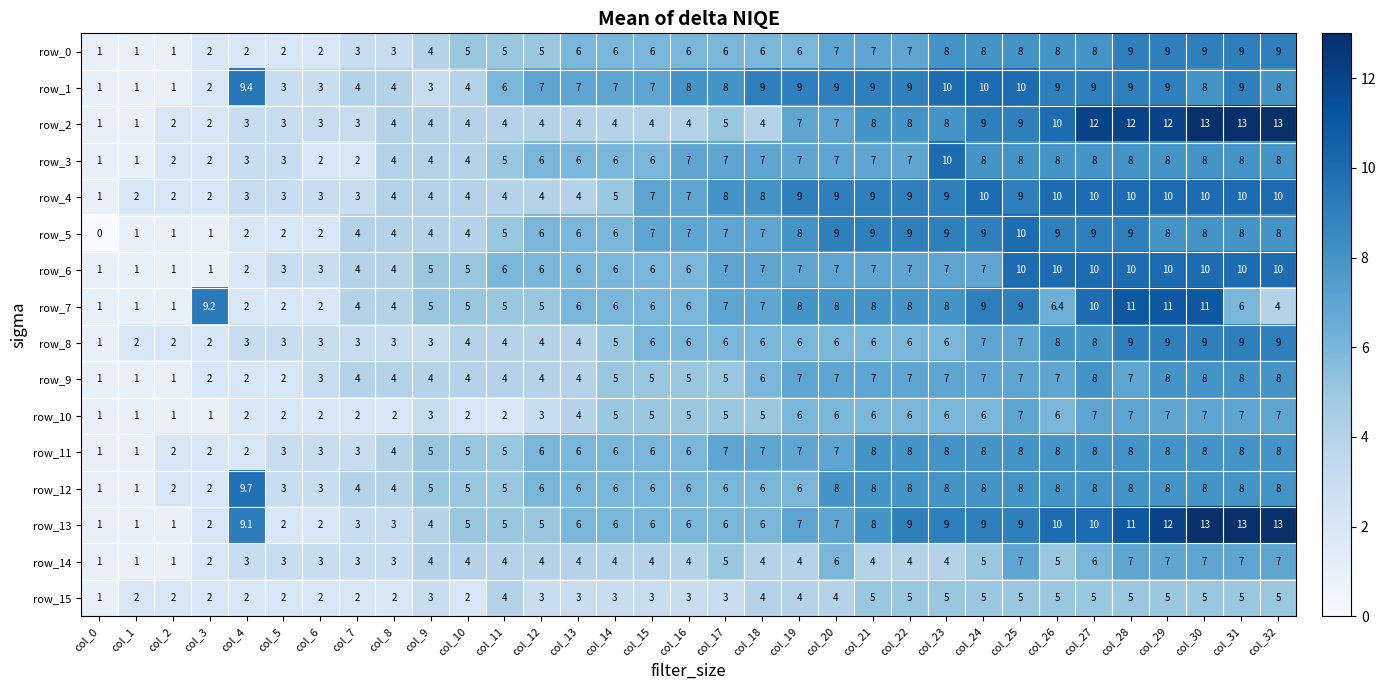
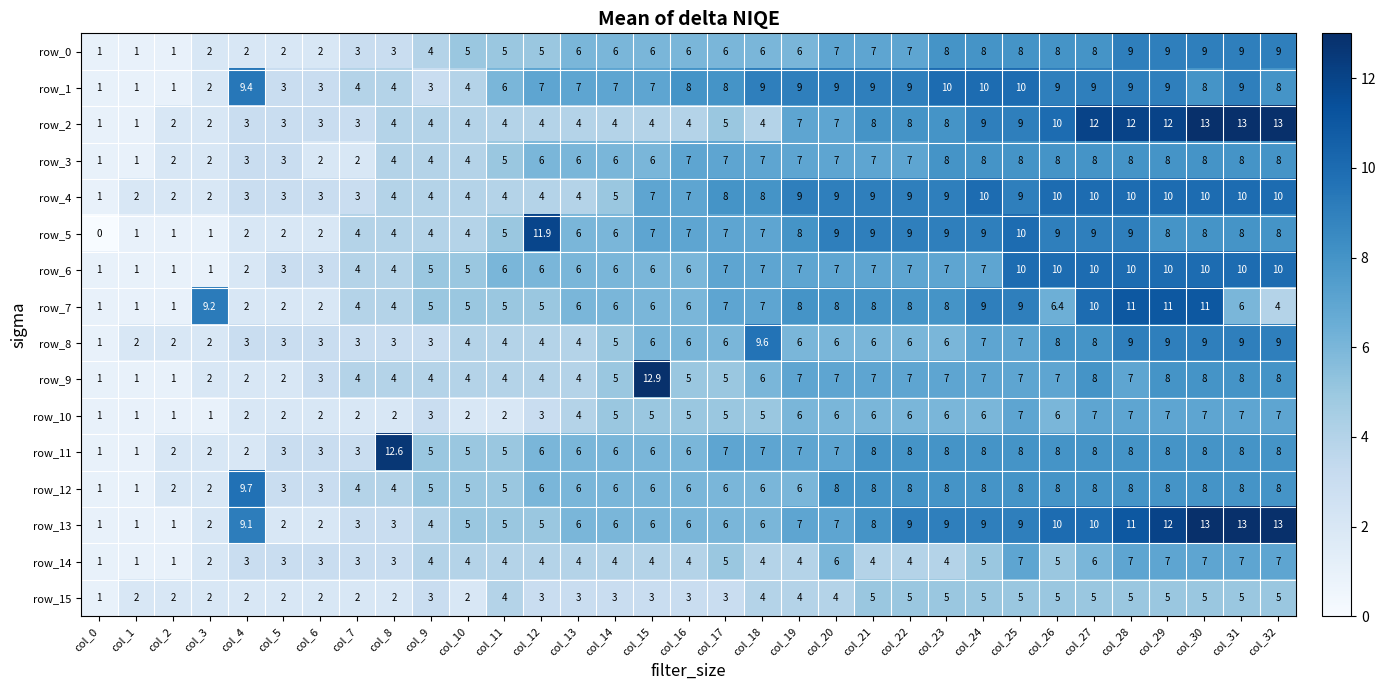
  {
    "row_3": {
      "col_0": 1,
      "col_1": 1,
      "col_2": 2,
      "col_3": 2,
      "col_4": 3,
      "col_5": 3,
      "col_6": 2,
      "col_7": 2,
      "col_8": 4,
      "col_9": 4,
      "col_10": 4,
      "col_11": 5,
      "col_12": 6,
      "col_13": 6,
      "col_14": 6,
      "col_15": 6,
      "col_16": 7,
      "col_17": 7,
      "col_18": 7,
      "col_19": 7,
      "col_20": 7,
      "col_21": 7,
      "col_22": 7,
-     "col_23": 10,
+     "col_23": 8,
      "col_24": 8,
      "col_25": 8,
      "col_26": 8,
      "col_27": 8,
      "col_28": 8,
      "col_29": 8,
      "col_30": 8,
      "col_31": 8,
      "col_32": 8
    },
    "row_5": {
      "col_0": 0,
      "col_1": 1,
      "col_2": 1,
      "col_3": 1,
      "col_4": 2,
      "col_5": 2,
      "col_6": 2,
      "col_7": 4,
      "col_8": 4,
      "col_9": 4,
      "col_10": 4,
      "col_11": 5,
-     "col_12": 6,
+     "col_12": 11.9,
      "col_13": 6,
      "col_14": 6,
      "col_15": 7,
      "col_16": 7,
      "col_17": 7,
      "col_18": 7,
      "col_19": 8,
      "col_20": 9,
      "col_21": 9,
      "col_22": 9,
      "col_23": 9,
      "col_24": 9,
      "col_25": 10,
      "col_26": 9,
      "col_27": 9,
      "col_28": 9,
      "col_29": 8,
      "col_30": 8,
      "col_31": 8,
      "col_32": 8
    },
    "row_8": {
      "col_0": 1,
      "col_1": 2,
      "col_2": 2,
      "col_3": 2,
      "col_4": 3,
      "col_5": 3,
      "col_6": 3,
      "col_7": 3,
      "col_8": 3,
      "col_9": 3,
      "col_10": 4,
      "col_11": 4,
      "col_12": 4,
      "col_13": 4,
      "col_14": 5,
      "col_15": 6,
      "col_16": 6,
      "col_17": 6,
-     "col_18": 6,
+     "col_18": 9.6,
      "col_19": 6,
      "col_20": 6,
      "col_21": 6,
      "col_22": 6,
      "col_23": 6,
      "col_24": 7,
      "col_25": 7,
      "col_26": 8,
      "col_27": 8,
      "col_28": 9,
      "col_29": 9,
      "col_30": 9,
      "col_31": 9,
      "col_32": 9
    },
    "row_9": {
      "col_0": 1,
      "col_1": 1,
      "col_2": 1,
      "col_3": 2,
      "col_4": 2,
      "col_5": 2,
      "col_6": 3,
      "col_7": 4,
      "col_8": 4,
      "col_9": 4,
      "col_10": 4,
      "col_11": 4,
      "col_12": 4,
      "col_13": 4,
      "col_14": 5,
-     "col_15": 5,
+     "col_15": 12.9,
      "col_16": 5,
      "col_17": 5,
      "col_18": 6,
      "col_19": 7,
      "col_20": 7,
      "col_21": 7,
      "col_22": 7,
      "col_23": 7,
      "col_24": 7,
      "col_25": 7,
      "col_26": 7,
      "col_27": 8,
      "col_28": 7,
      "col_29": 8,
      "col_30": 8,
      "col_31": 8,
      "col_32": 8
    },
    "row_11": {
      "col_0": 1,
      "col_1": 1,
      "col_2": 2,
      "col_3": 2,
      "col_4": 2,
      "col_5": 3,
      "col_6": 3,
      "col_7": 3,
-     "col_8": 4,
+     "col_8": 12.6,
      "col_9": 5,
      "col_10": 5,
      "col_11": 5,
      "col_12": 6,
      "col_13": 6,
      "col_14": 6,
      "col_15": 6,
      "col_16": 6,
      "col_17": 7,
      "col_18": 7,
      "col_19": 7,
      "col_20": 7,
      "col_21": 8,
      "col_22": 8,
      "col_23": 8,
      "col_24": 8,
      "col_25": 8,
      "col_26": 8,
      "col_27": 8,
      "col_28": 8,
      "col_29": 8,
      "col_30": 8,
      "col_31": 8,
      "col_32": 8
    }
  }
